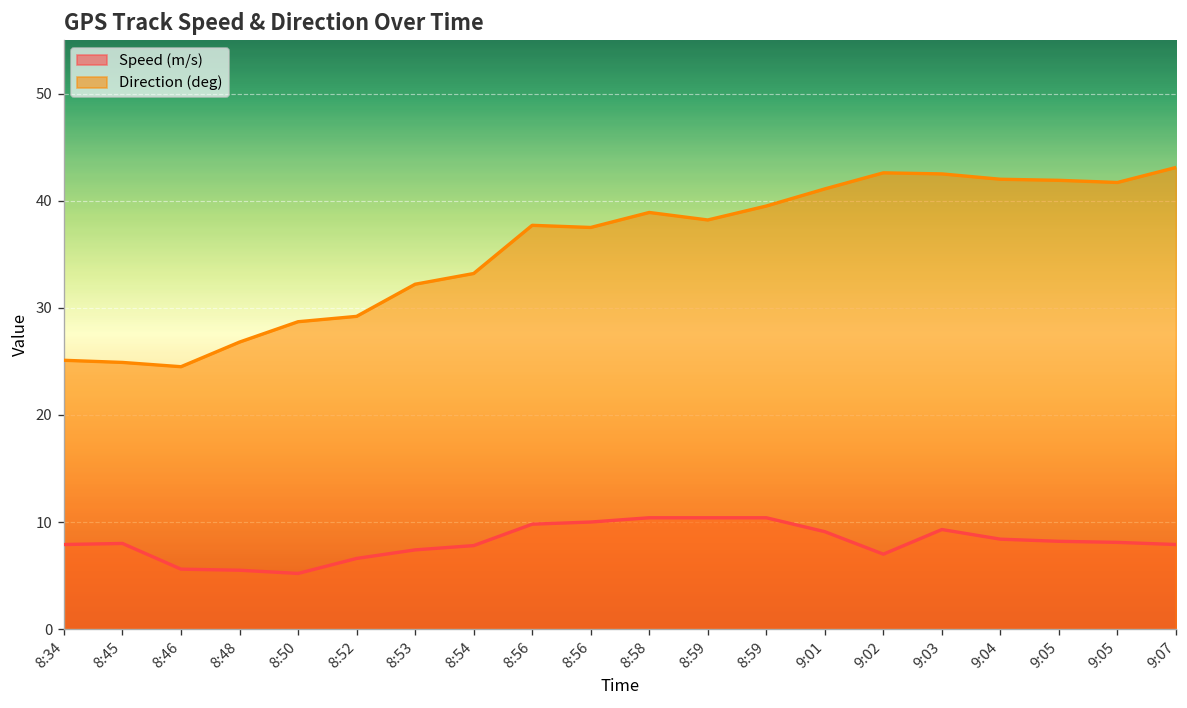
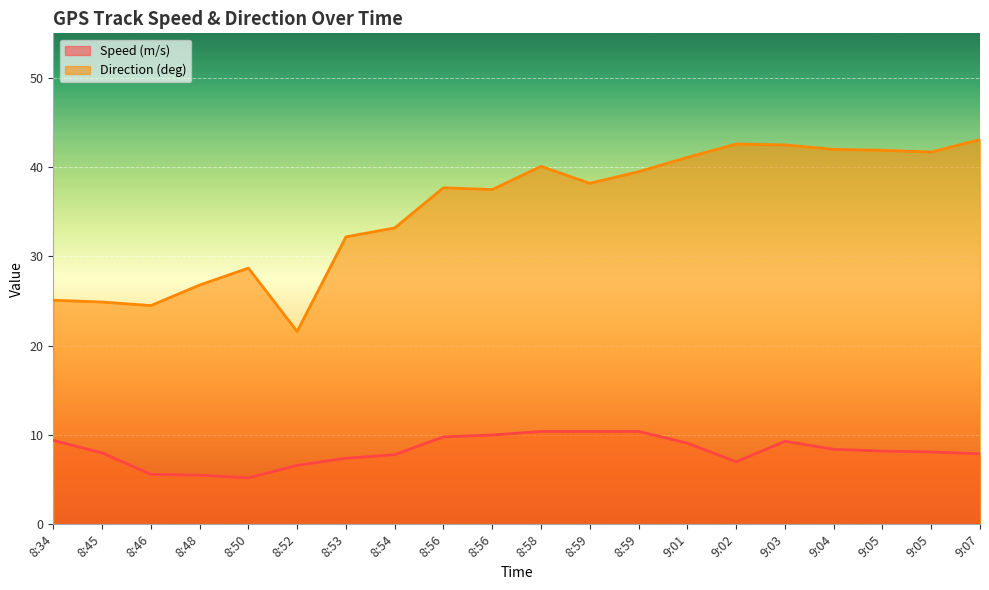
  {
    "Speed (m/s)": {
-     "8:34": 8,
+     "8:34": 9,
      "8:45": 8,
      "8:46": 6,
      "8:48": 6,
      "8:50": 5,
      "8:52": 7,
      "8:53": 7,
      "8:54": 8,
      "8:58": 10,
      "9:01": 9,
      "9:02": 7,
      "9:03": 9,
      "9:04": 8,
      "9:07": 8
    },
    "Direction (deg)": {
      "8:34": 25,
      "8:45": 25,
      "8:46": 25,
      "8:48": 27,
      "8:50": 29,
-     "8:52": 29,
+     "8:52": 22,
      "8:53": 32,
      "8:54": 33,
-     "8:58": 39,
+     "8:58": 40,
      "9:01": 41,
      "9:02": 43,
      "9:03": 43,
      "9:04": 42,
      "9:07": 43
    }
  }
